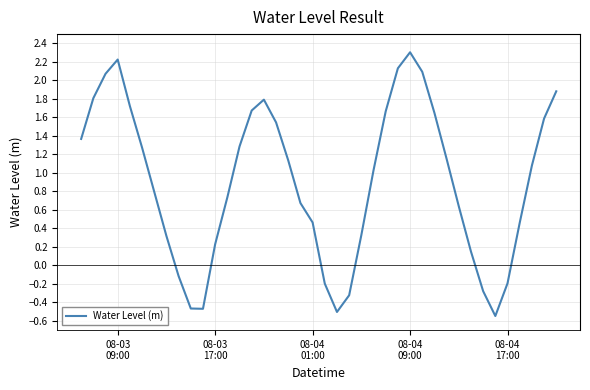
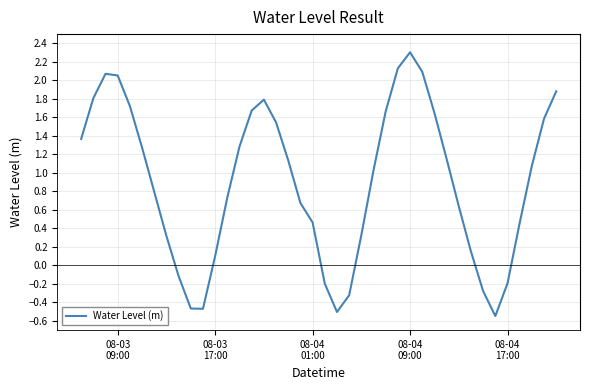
  {
-   "08-03 09:00": 2.2,
-   "08-03 17:00": 0.2,
+   "08-03 09:00": 2.1,
+   "08-03 17:00": 0.1,
    "08-04 01:00": 0.5,
    "08-04 09:00": 2.3,
    "08-04 17:00": -0.2
  }
